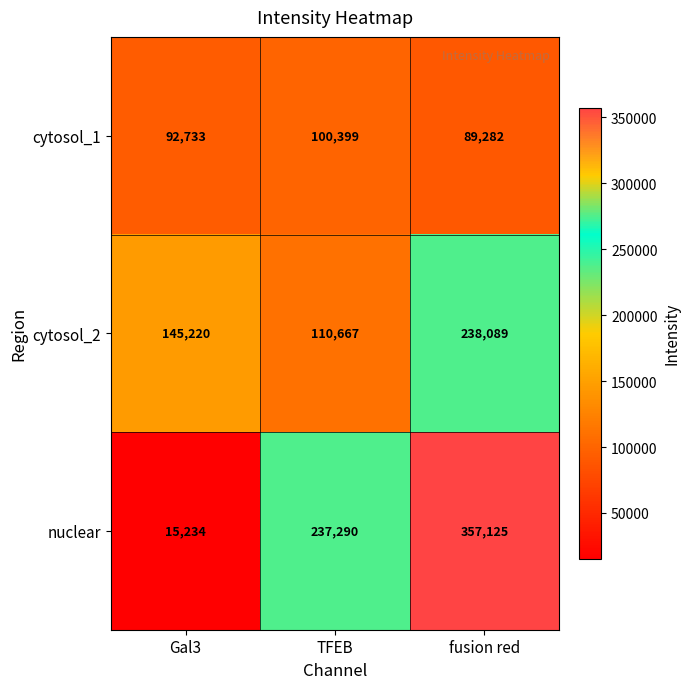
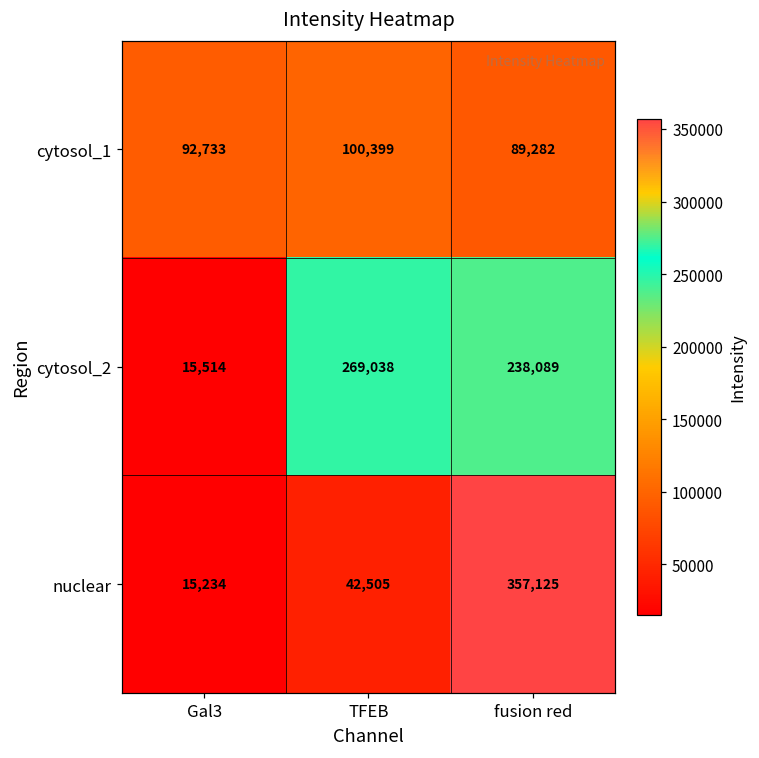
  {
    "cytosol_1": {
      "Gal3": "92,733",
      "TFEB": "100,399"
    },
    "cytosol_2": {
-     "Gal3": "145,220",
-     "TFEB": "110,667",
+     "Gal3": "15,514",
+     "TFEB": "269,038",
      "fusion red": "238,089"
    },
    "nuclear": {
      "Gal3": "15,234",
-     "TFEB": "237,290",
+     "TFEB": "42,505",
      "fusion red": "357,125"
    }
  }
